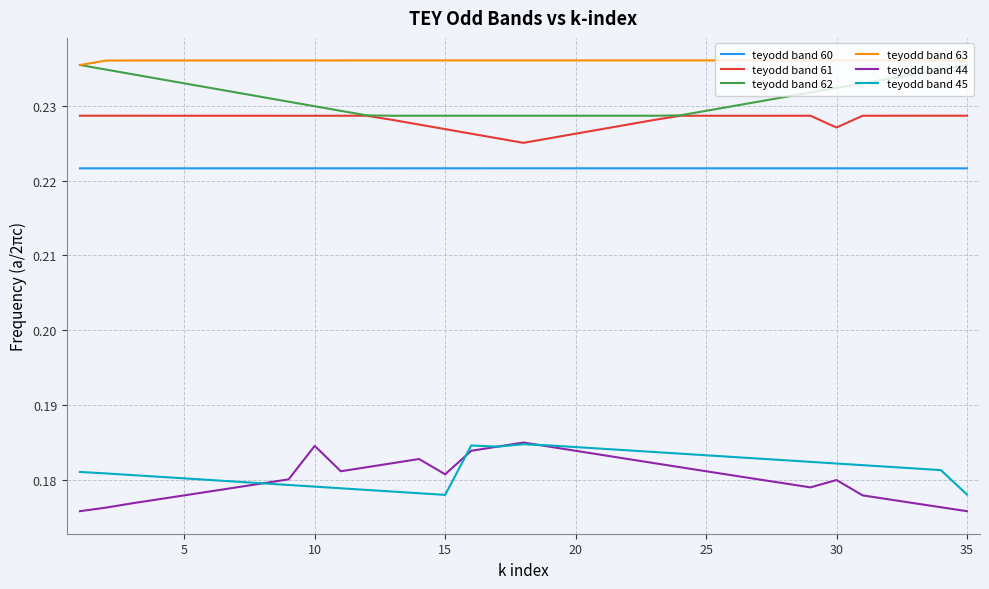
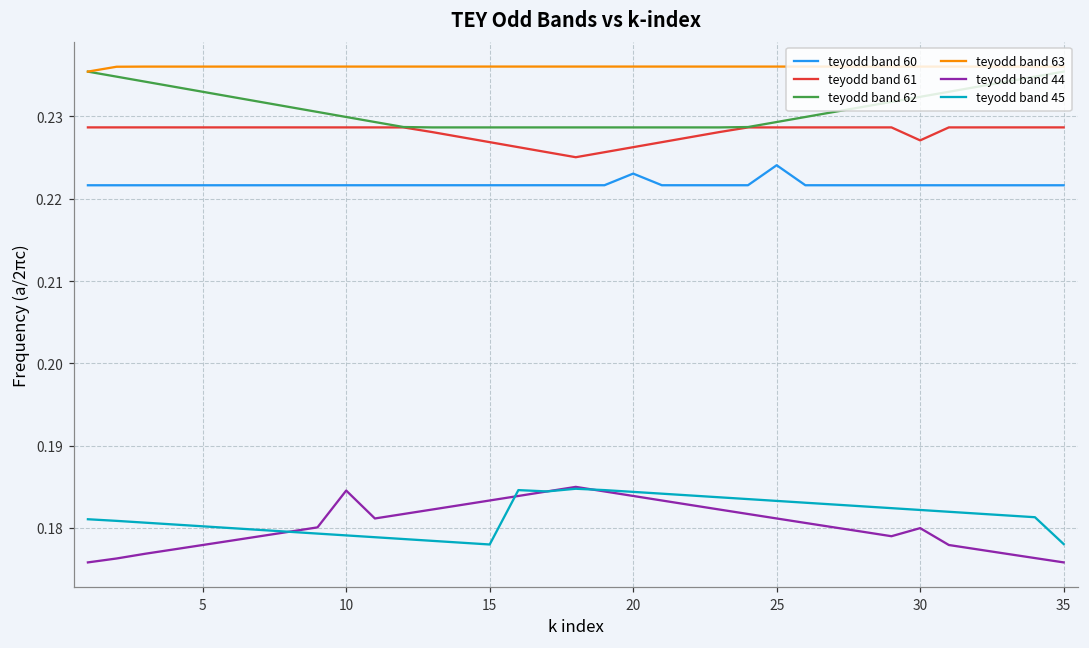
  {
    "teyodd band 60": {
      "5": 0.222,
      "10": 0.222,
      "15": 0.222,
-     "20": 0.222,
-     "25": 0.222,
+     "20": 0.223,
+     "25": 0.224,
      "30": 0.222,
      "35": 0.222
    },
    "teyodd band 61": {
      "5": 0.229,
      "10": 0.229,
      "15": 0.227,
      "20": 0.226,
      "25": 0.229,
      "30": 0.227,
      "35": 0.229
    },
    "teyodd band 62": {
      "5": 0.233,
      "10": 0.230,
      "15": 0.229,
      "20": 0.229,
      "25": 0.229
    },
    "teyodd band 63": {
      "5": 0.236,
      "10": 0.236,
      "15": 0.236,
      "20": 0.236,
      "25": 0.236
    },
    "teyodd band 44": {
      "5": 0.178,
      "10": 0.185,
-     "15": 0.181,
+     "15": 0.183,
      "20": 0.184,
      "25": 0.181,
      "30": 0.180,
      "35": 0.176
    },
    "teyodd band 45": {
      "5": 0.180,
      "10": 0.179,
      "15": 0.178,
      "20": 0.184,
      "25": 0.183,
      "30": 0.182,
      "35": 0.178
    }
  }
